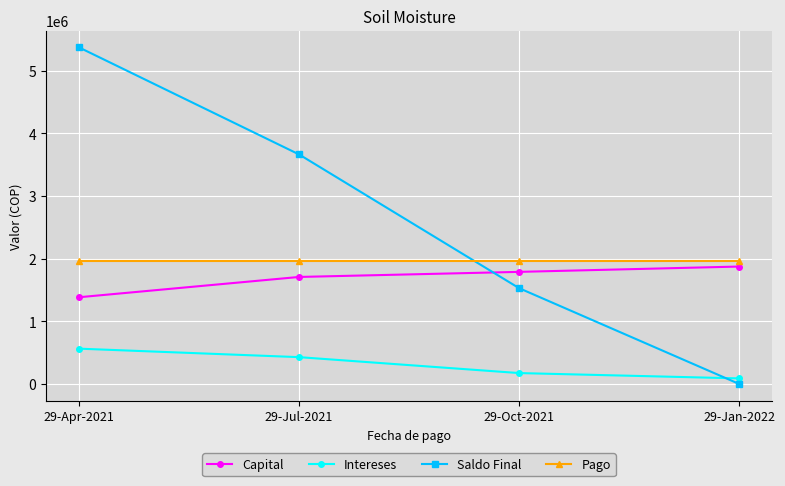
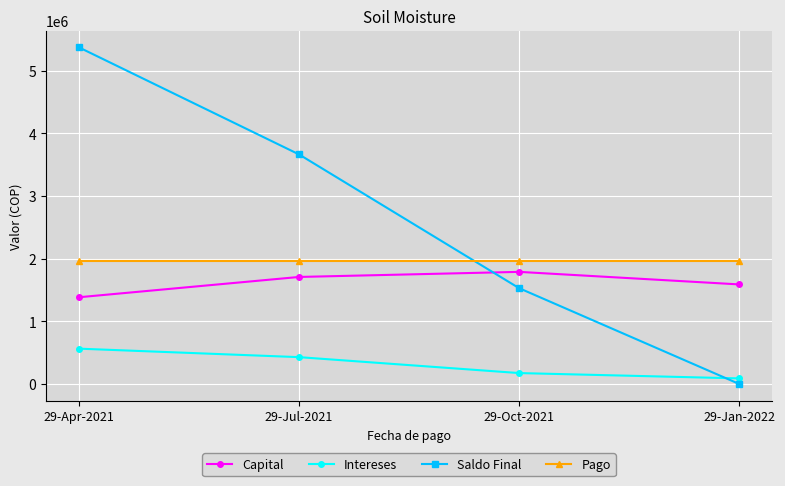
  {
    "Capital": {
      "29-Apr-2021": 1400000,
      "29-Jul-2021": 1700000,
      "29-Oct-2021": 1800000,
-     "29-Jan-2022": 1900000
+     "29-Jan-2022": 1600000
    },
    "Intereses": {
      "29-Apr-2021": 600000,
      "29-Jul-2021": 400000,
      "29-Oct-2021": 200000,
      "29-Jan-2022": 100000
    },
    "Saldo Final": {
      "29-Apr-2021": 5400000,
      "29-Jul-2021": 3700000,
      "29-Oct-2021": 1500000,
      "29-Jan-2022": 0
    },
    "Pago": {
      "29-Apr-2021": 2000000,
      "29-Jul-2021": 2000000,
      "29-Oct-2021": 2000000,
      "29-Jan-2022": 2000000
    }
  }
